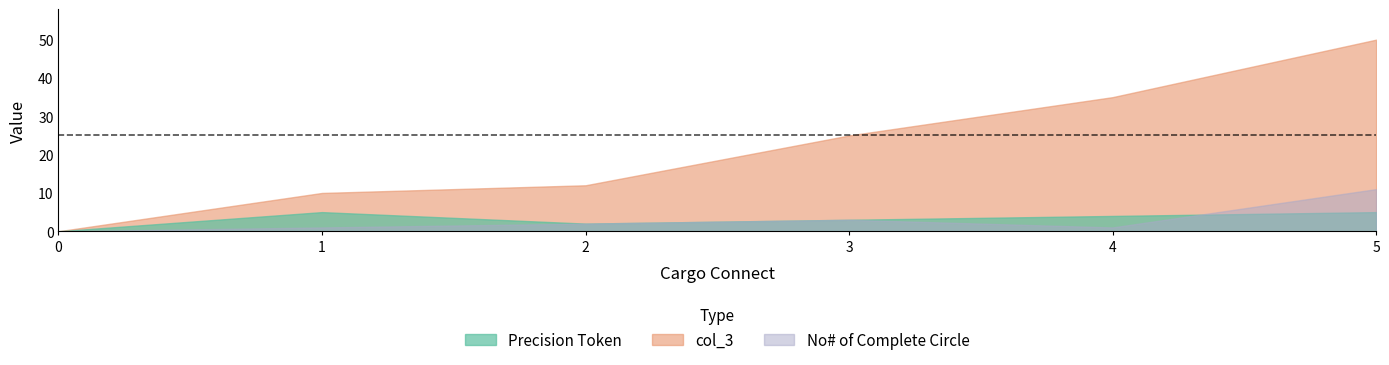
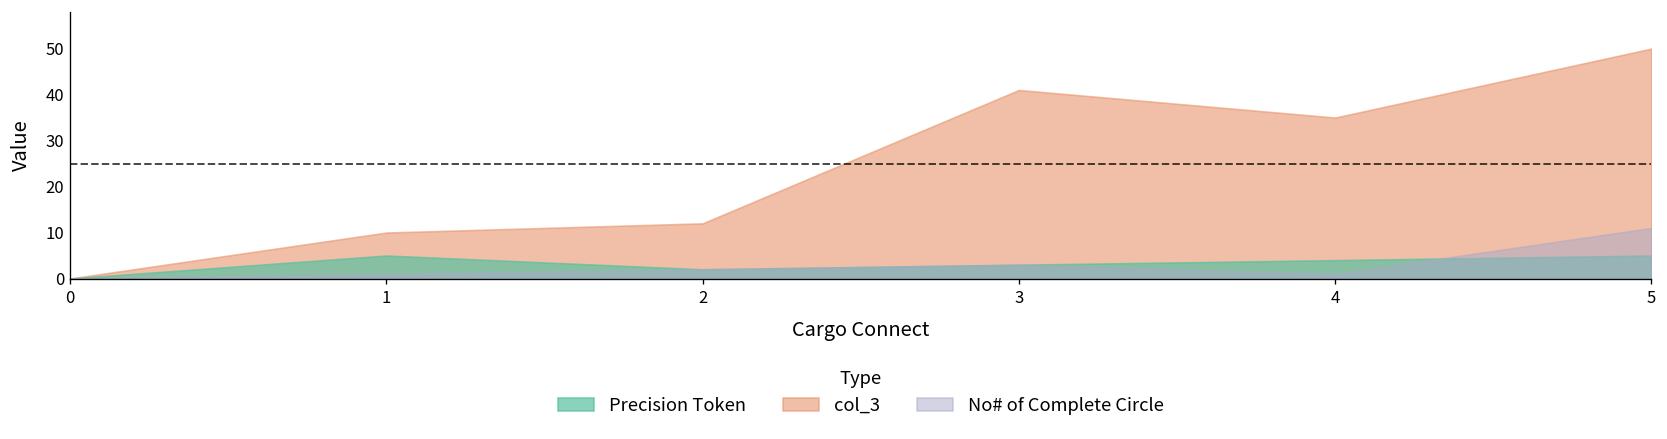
  {
    "col_3": {
      "1": 10,
      "2": 12,
-     "3": 25,
+     "3": 41,
      "4": 35,
      "5": 50
    },
    "Precision Token": {
      "1": 5,
      "4": 4,
      "5": 5
    },
    "No# of Complete Circle": {
      "1": 1,
      "4": 1,
      "5": 11
    }
  }
